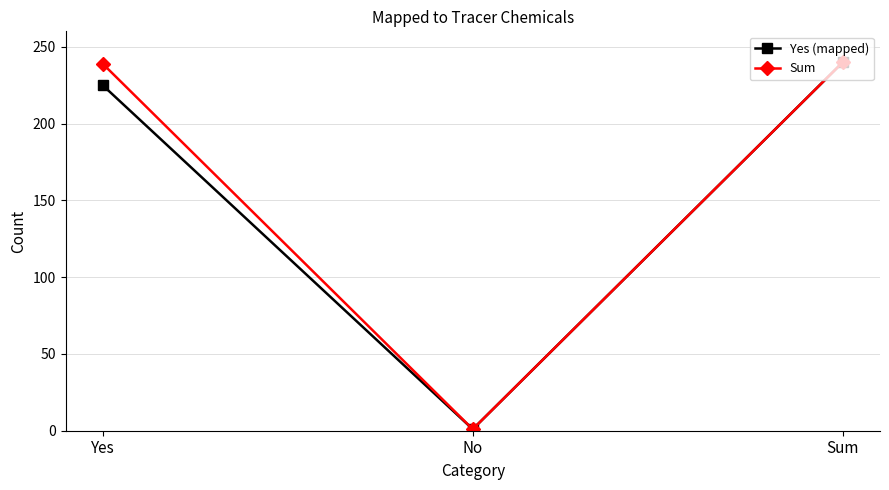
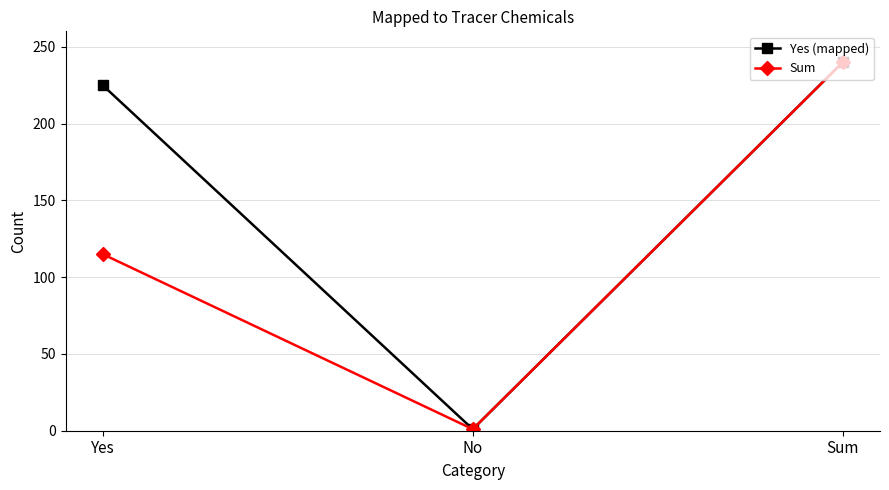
  {
    "Yes (mapped)": {
      "Yes": 225
    },
    "Sum": {
-     "Yes": 239
+     "Yes": 115
    }
  }
